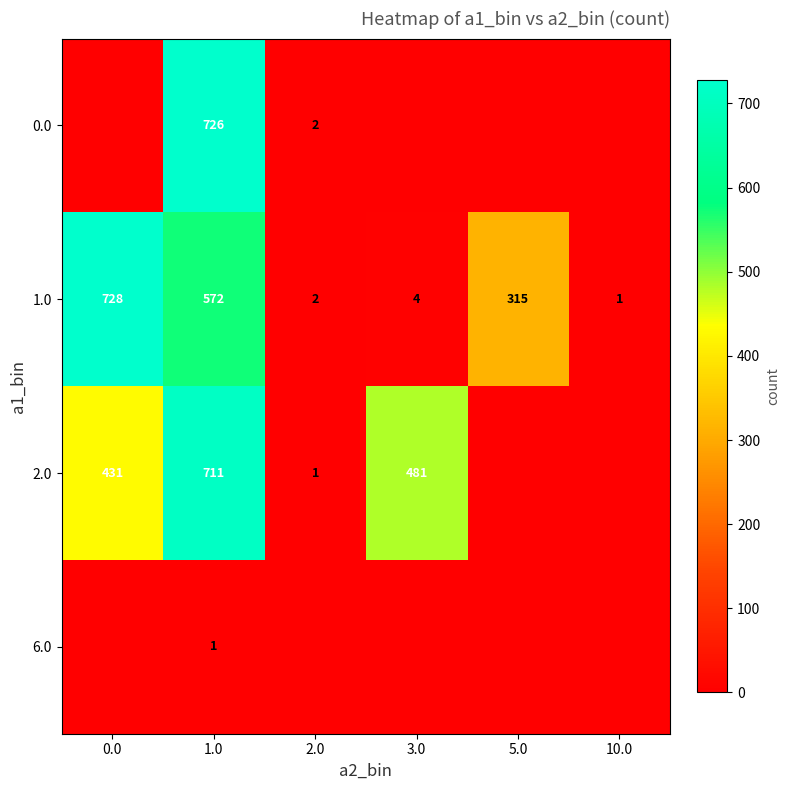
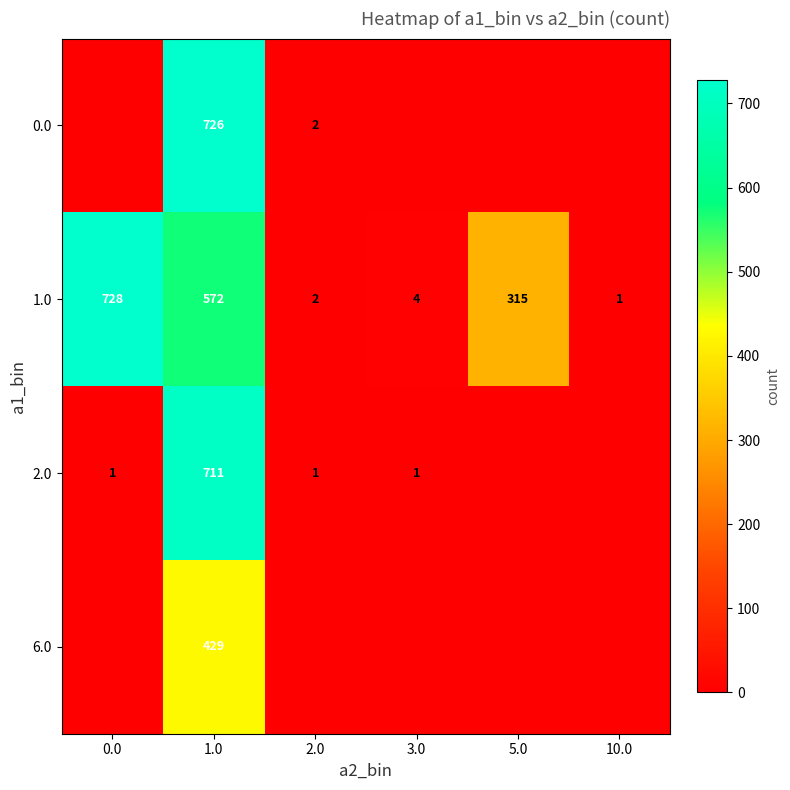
  {
    "0.0": {
      "1.0": 726,
      "2.0": 2
    },
    "1.0": {
      "0.0": 728,
      "1.0": 572,
      "2.0": 2,
      "3.0": 4,
      "5.0": 315,
      "10.0": 1
    },
    "2.0": {
-     "0.0": 431,
+     "0.0": 1,
      "1.0": 711,
      "2.0": 1,
-     "3.0": 481
+     "3.0": 1
    },
    "6.0": {
-     "1.0": 1
+     "1.0": 429
    }
  }
